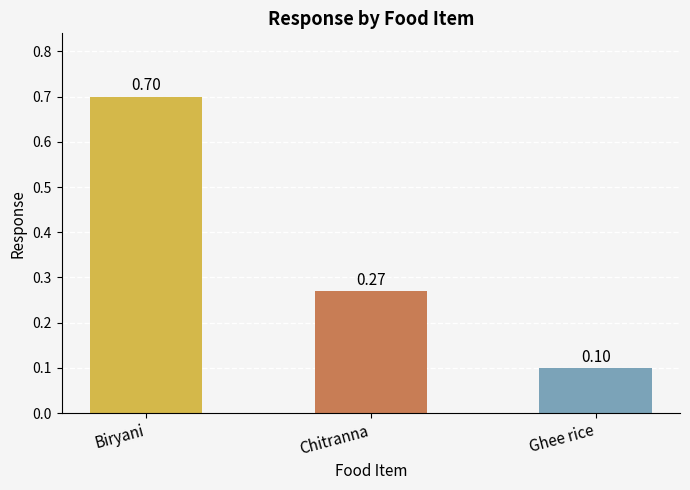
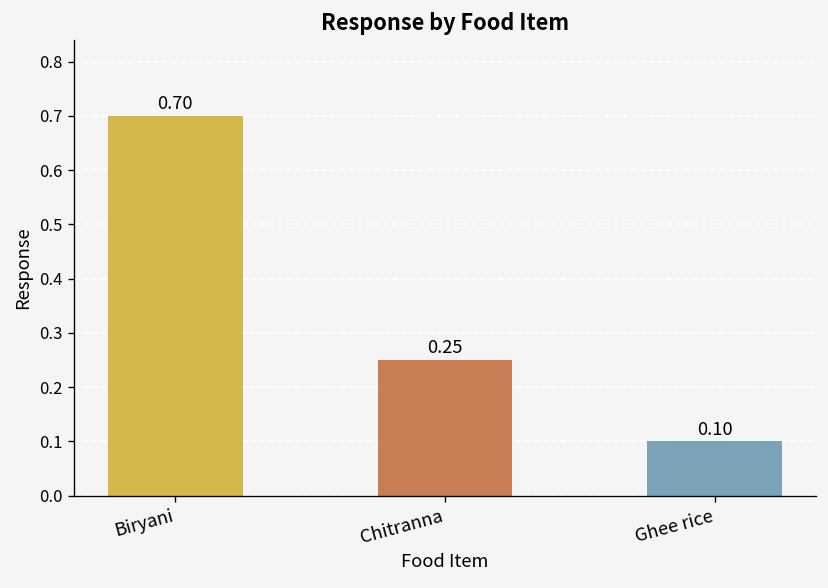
  {
    "Biryani": 0.70,
-   "Chitranna": 0.27,
+   "Chitranna": 0.25,
    "Ghee rice": 0.10
  }
